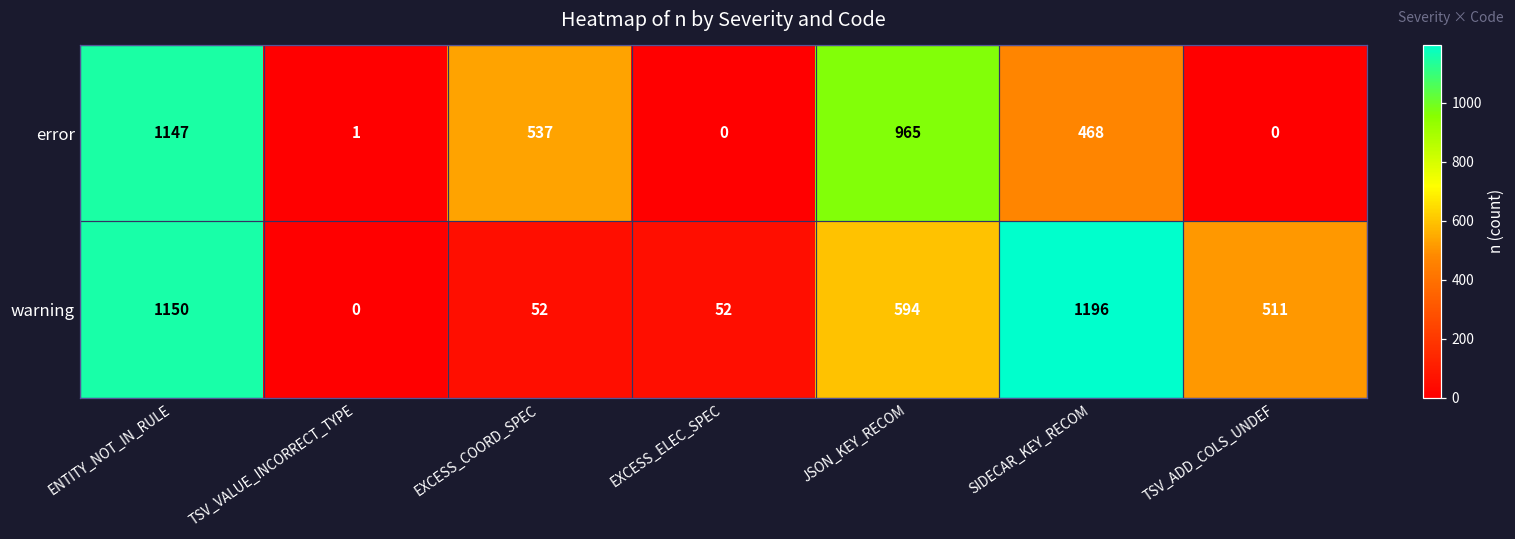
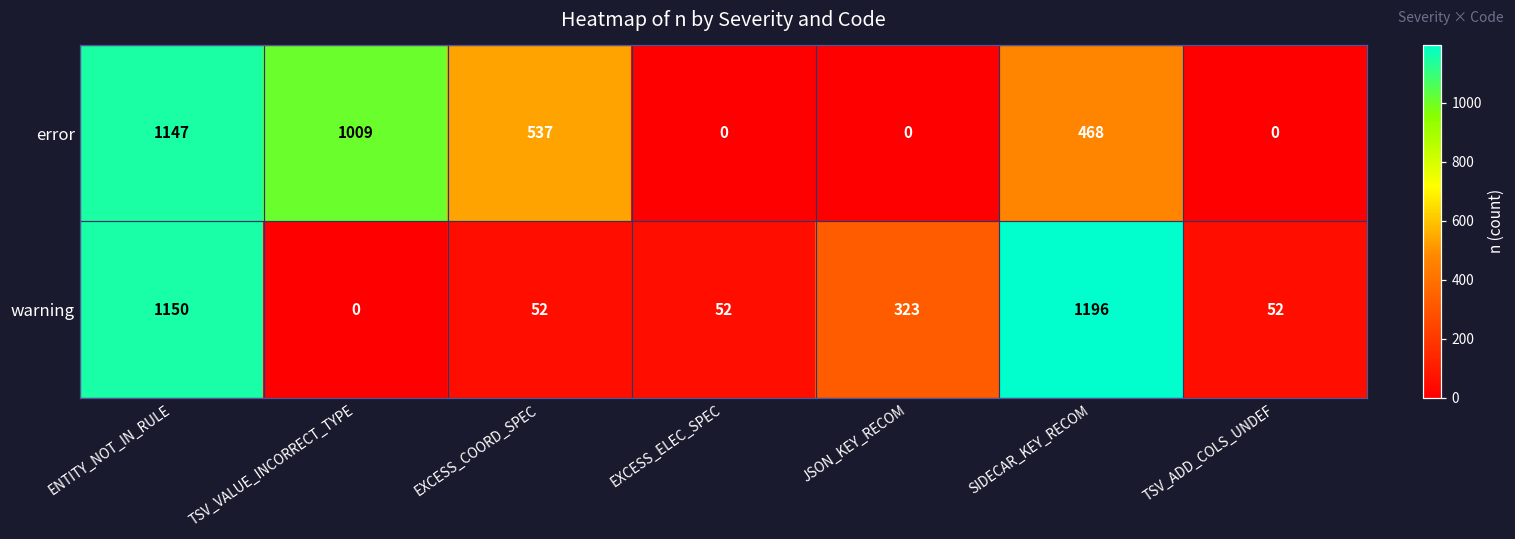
  {
    "error": {
      "ENTITY_NOT_IN_RULE": 1147,
-     "TSV_VALUE_INCORRECT_TYPE": 1,
+     "TSV_VALUE_INCORRECT_TYPE": 1009,
      "EXCESS_COORD_SPEC": 537,
      "EXCESS_ELEC_SPEC": 0,
-     "JSON_KEY_RECOM": 965,
+     "JSON_KEY_RECOM": 0,
      "SIDECAR_KEY_RECOM": 468,
      "TSV_ADD_COLS_UNDEF": 0
    },
    "warning": {
      "ENTITY_NOT_IN_RULE": 1150,
      "TSV_VALUE_INCORRECT_TYPE": 0,
      "EXCESS_COORD_SPEC": 52,
      "EXCESS_ELEC_SPEC": 52,
-     "JSON_KEY_RECOM": 594,
+     "JSON_KEY_RECOM": 323,
      "SIDECAR_KEY_RECOM": 1196,
-     "TSV_ADD_COLS_UNDEF": 511
+     "TSV_ADD_COLS_UNDEF": 52
    }
  }
